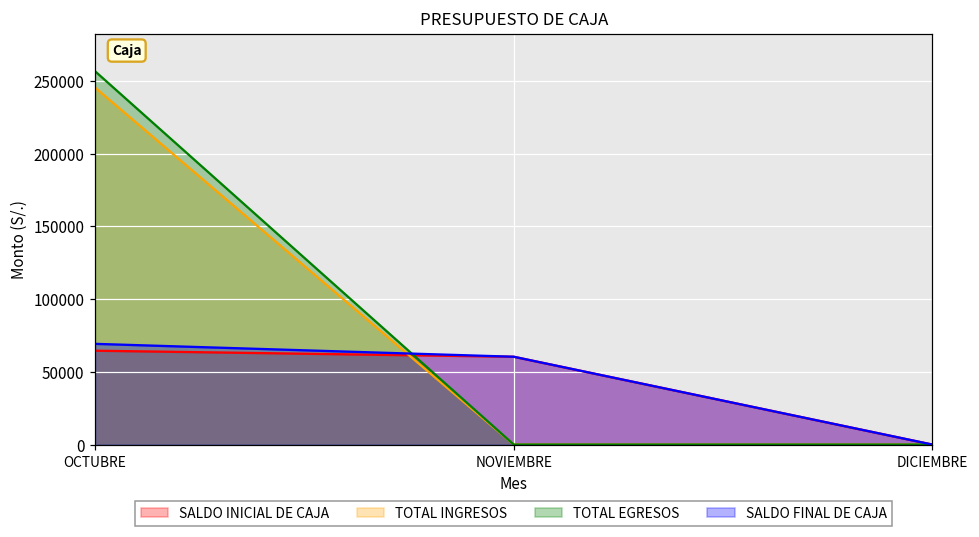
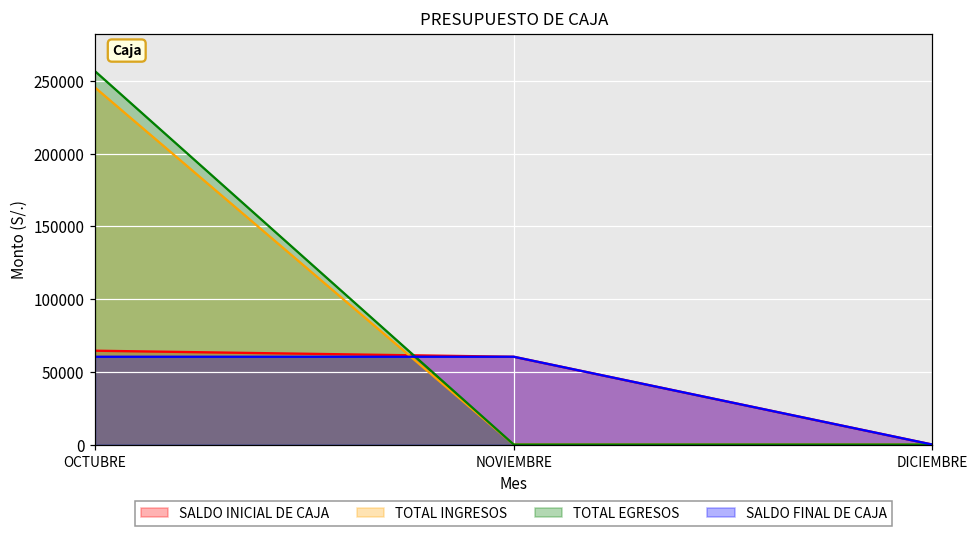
  {
    "SALDO INICIAL DE CAJA": {
      "OCTUBRE": 65000
    },
    "TOTAL INGRESOS": {
      "OCTUBRE": 245000
    },
    "TOTAL EGRESOS": {
      "OCTUBRE": 257000
    },
    "SALDO FINAL DE CAJA": {
-     "OCTUBRE": 69000
+     "OCTUBRE": 60000
    }
  }
